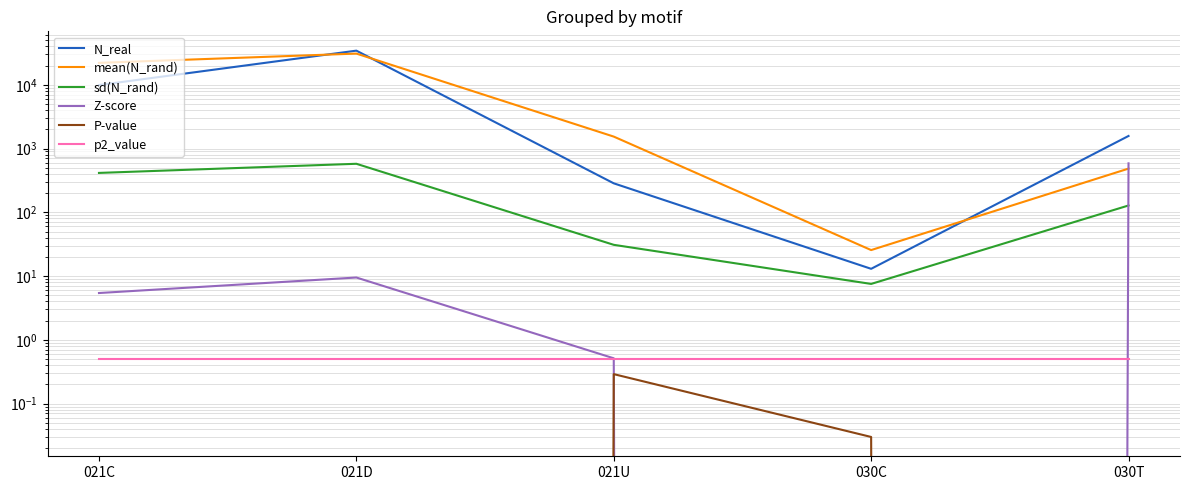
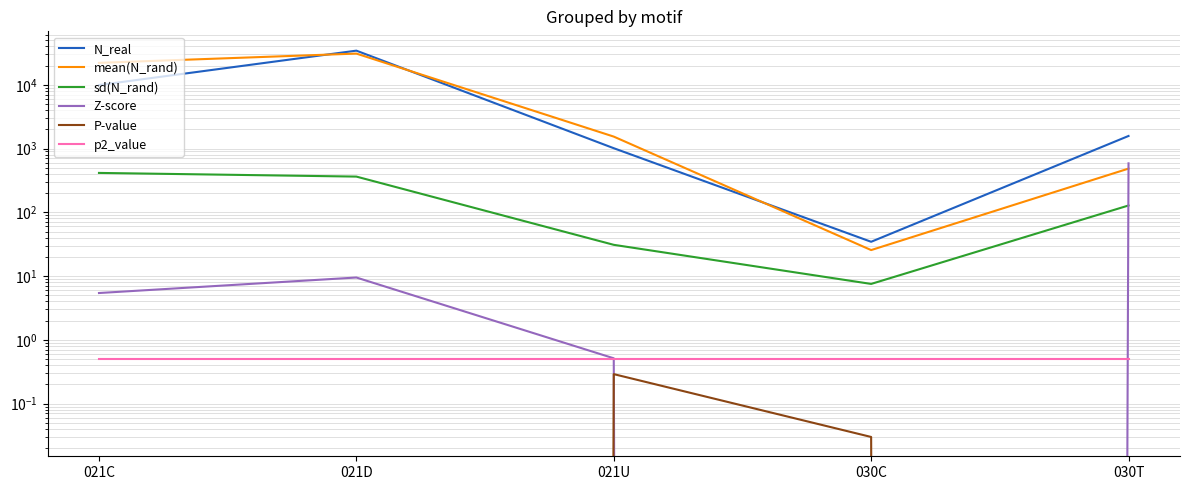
  {
    "N_real": {
      "021D": 30000,
-     "021U": 300,
-     "030C": 13,
+     "021U": 1000,
+     "030C": 30,
      "030T": 1600
    },
    "mean(N_rand)": {
      "021D": 30000,
      "021U": 1500,
      "030C": 26,
      "030T": 500
    },
    "sd(N_rand)": {
      "021C": 400,
-     "021D": 600,
+     "021D": 400,
      "021U": 30,
      "030C": 8,
      "030T": 130
    },
    "Z-score": {
      "021C": 5,
      "021D": 9,
      "030T": 600
    },
    "P-value": {
      "021U": 0.3,
      "030C": 0.03
    },
    "p2_value": {
      "021C": 0.5,
      "021D": 0.5,
      "030C": 0.5,
      "030T": 0.5
    }
  }
